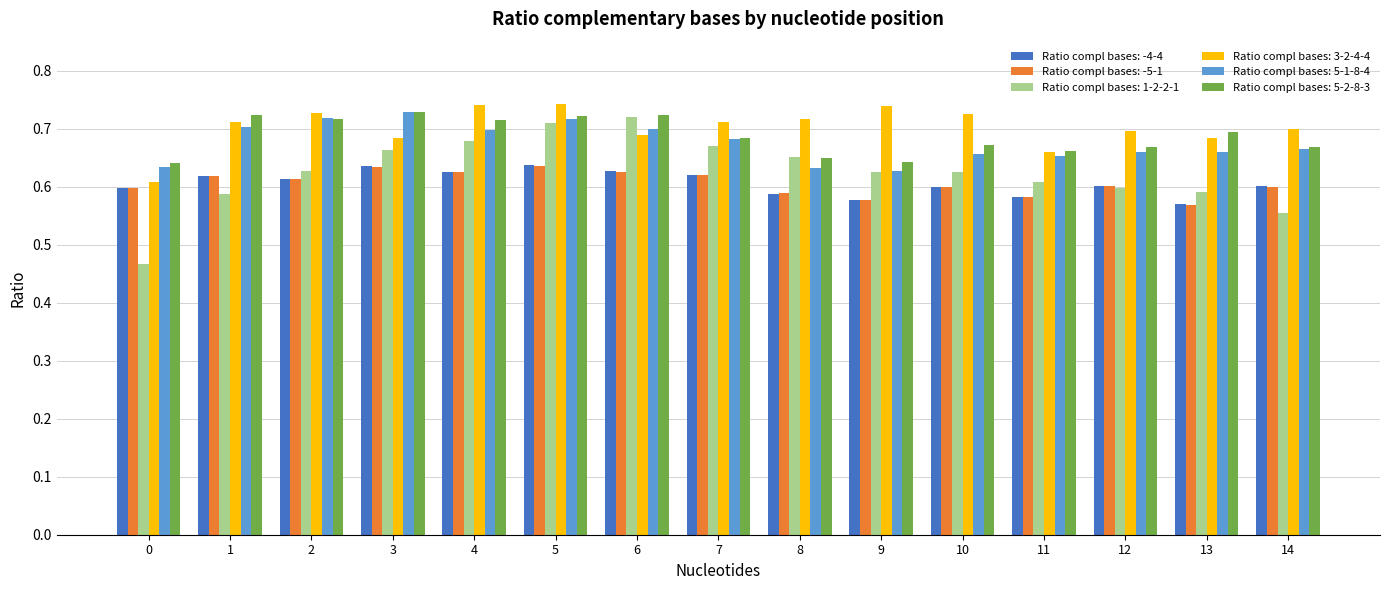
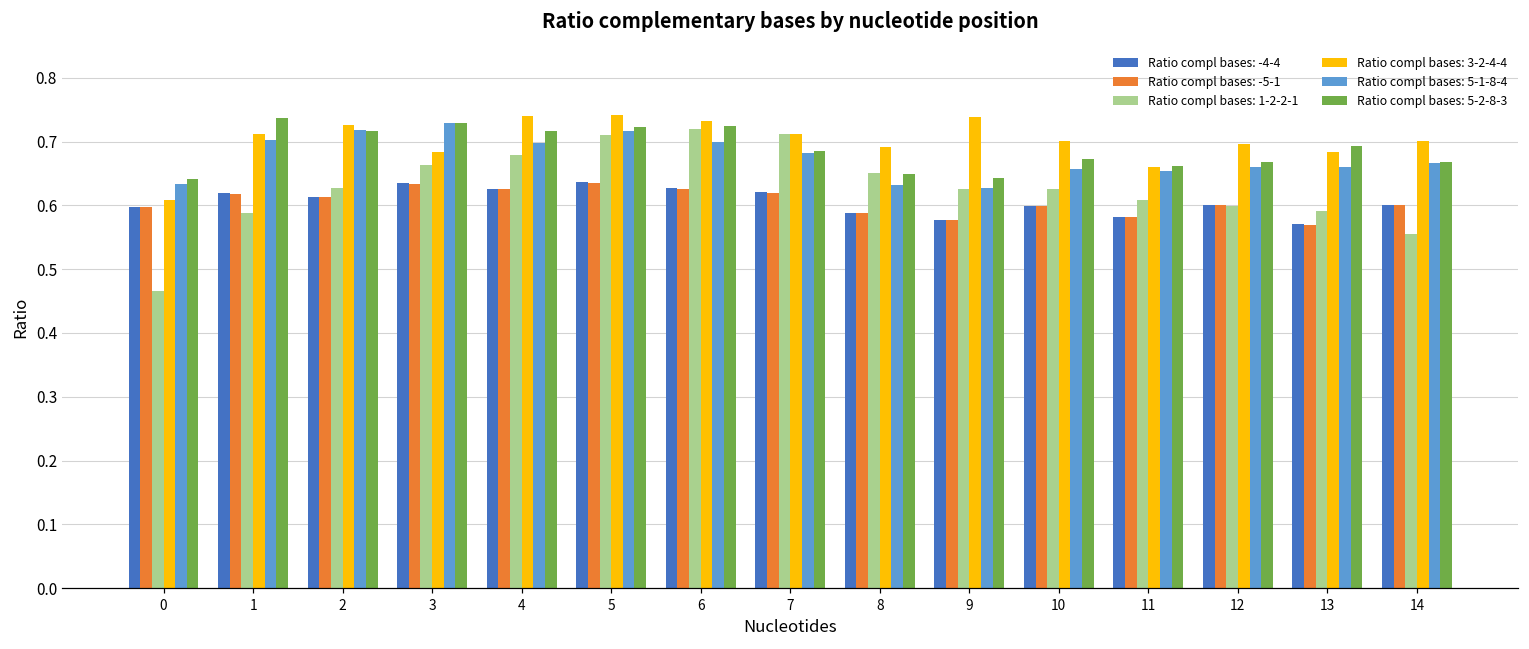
  {
    "Ratio compl bases: -5-1": {
      "0": 0.60,
      "1": 0.62,
      "2": 0.61,
      "3": 0.63,
      "4": 0.63,
      "5": 0.64,
      "6": 0.63,
      "7": 0.62,
      "8": 0.59,
      "9": 0.58,
      "10": 0.60,
      "11": 0.58,
      "12": 0.60,
      "13": 0.57,
      "14": 0.60
    },
    "Ratio compl bases: 1-2-2-1": {
      "0": 0.47,
      "1": 0.59,
      "2": 0.63,
      "3": 0.66,
      "4": 0.68,
      "5": 0.71,
      "6": 0.72,
-     "7": 0.67,
+     "7": 0.71,
      "8": 0.65,
      "9": 0.63,
      "10": 0.63,
      "11": 0.61,
      "12": 0.60,
      "13": 0.59,
      "14": 0.56
    },
    "Ratio compl bases: 3-2-4-4": {
      "0": 0.61,
      "1": 0.71,
      "2": 0.73,
      "3": 0.68,
      "4": 0.74,
      "5": 0.74,
-     "6": 0.69,
+     "6": 0.73,
      "7": 0.71,
-     "8": 0.72,
+     "8": 0.69,
      "9": 0.74,
-     "10": 0.73,
+     "10": 0.70,
      "11": 0.66,
      "12": 0.70,
      "13": 0.68,
      "14": 0.70
    },
    "Ratio compl bases: 5-2-8-3": {
      "0": 0.64,
-     "1": 0.72,
+     "1": 0.74,
      "2": 0.72,
      "3": 0.73,
      "4": 0.72,
      "5": 0.72,
      "6": 0.72,
      "7": 0.68,
      "8": 0.65,
      "9": 0.64,
      "10": 0.67,
      "11": 0.66,
      "12": 0.67,
      "13": 0.69,
      "14": 0.67
    }
  }
